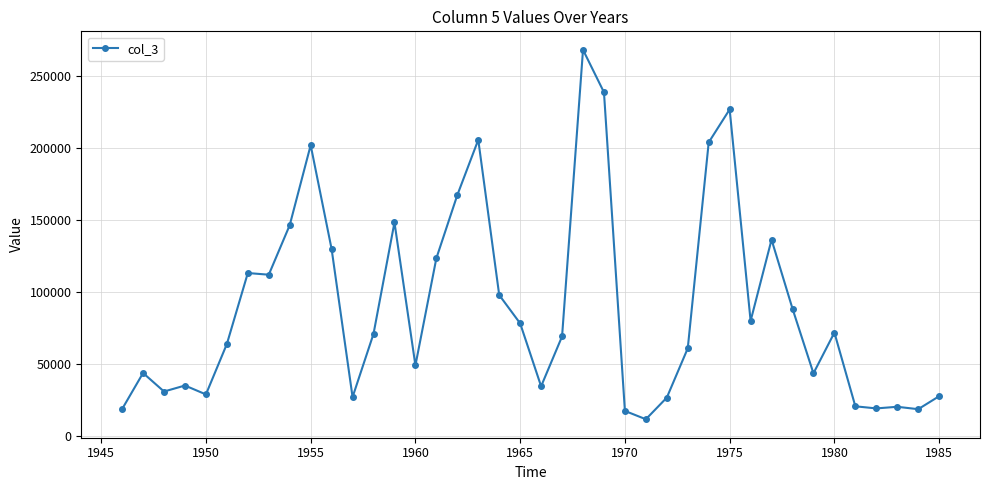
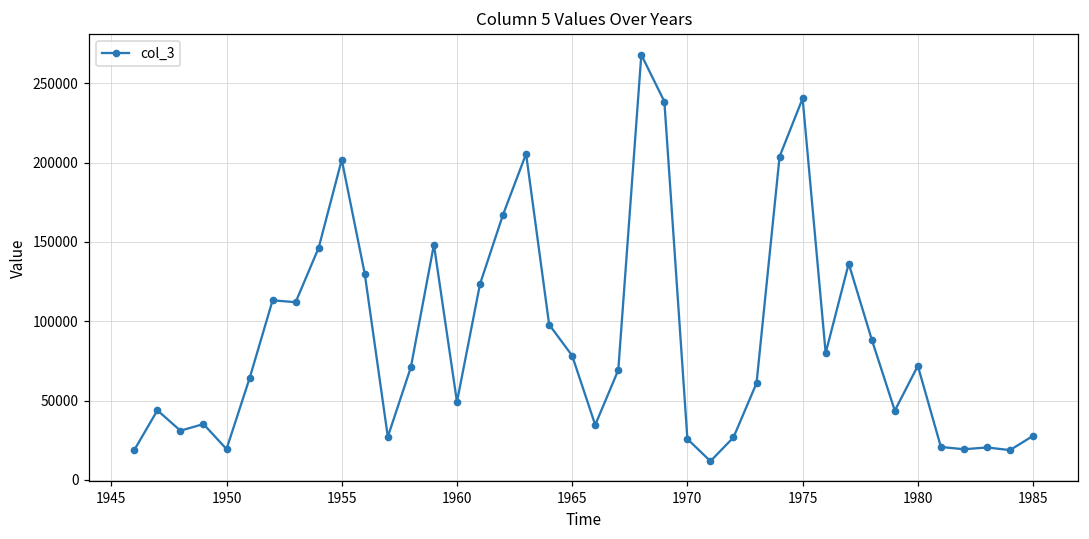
  {
-   "1950": 29000,
+   "1950": 19000,
    "1955": 202000,
    "1960": 49000,
    "1965": 78000,
-   "1970": 18000,
-   "1975": 227000,
+   "1970": 26000,
+   "1975": 240000,
    "1980": 72000,
    "1985": 28000
  }
